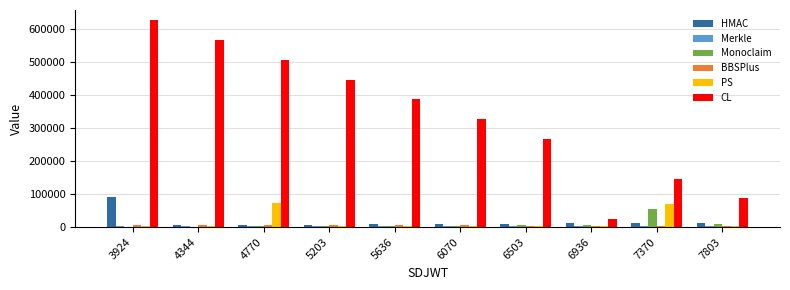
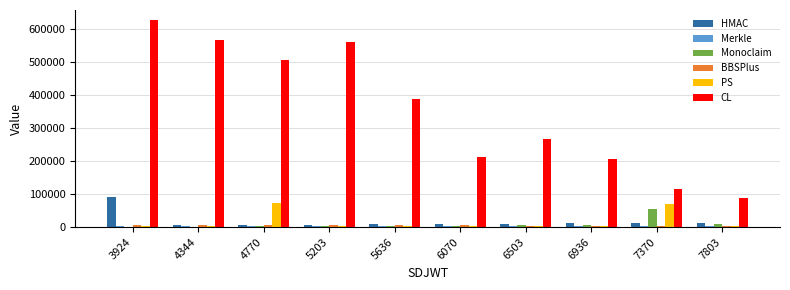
  {
    "HMAC": {
      "3924": 90000,
      "5636": 10000,
      "6070": 10000,
      "6503": 10000,
      "6936": 10000,
      "7370": 10000,
      "7803": 10000
    },
    "Monoclaim": {
      "7370": 50000,
      "7803": 10000
    },
    "PS": {
      "4770": 70000,
      "7370": 70000
    },
    "CL": {
      "3924": 630000,
      "4344": 570000,
      "4770": 510000,
-     "5203": 450000,
+     "5203": 560000,
      "5636": 390000,
-     "6070": 330000,
+     "6070": 210000,
      "6503": 270000,
-     "6936": 20000,
-     "7370": 150000,
+     "6936": 210000,
+     "7370": 120000,
      "7803": 90000
    }
  }
